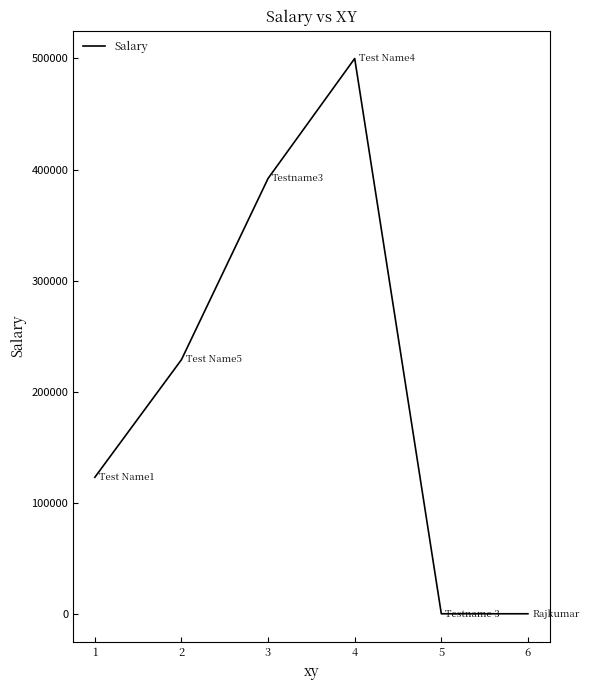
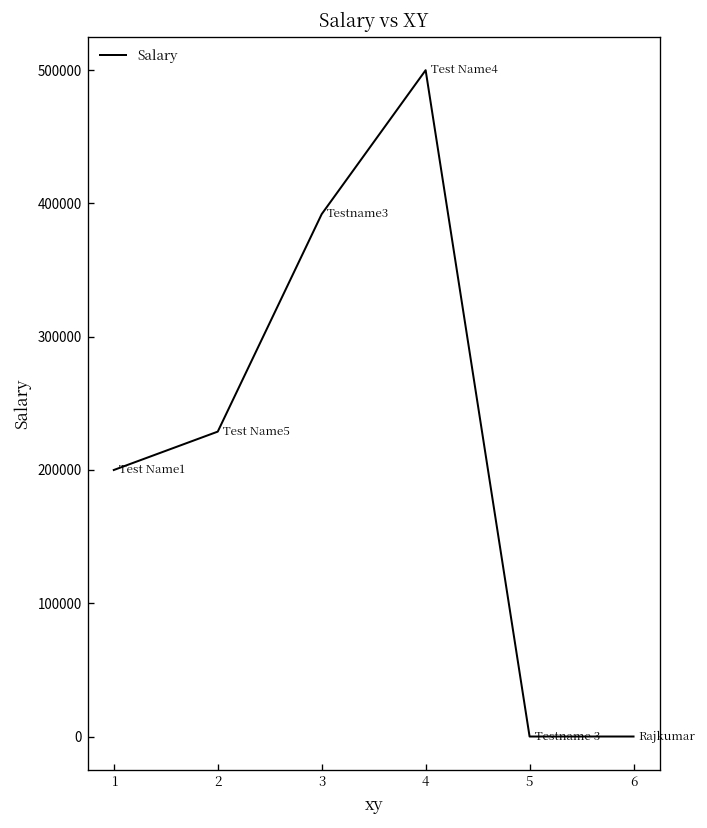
  {
-   "1": 123000,
+   "1": 200000,
    "2": 229000,
    "3": 392000,
    "4": 500000,
    "6": 0
  }
